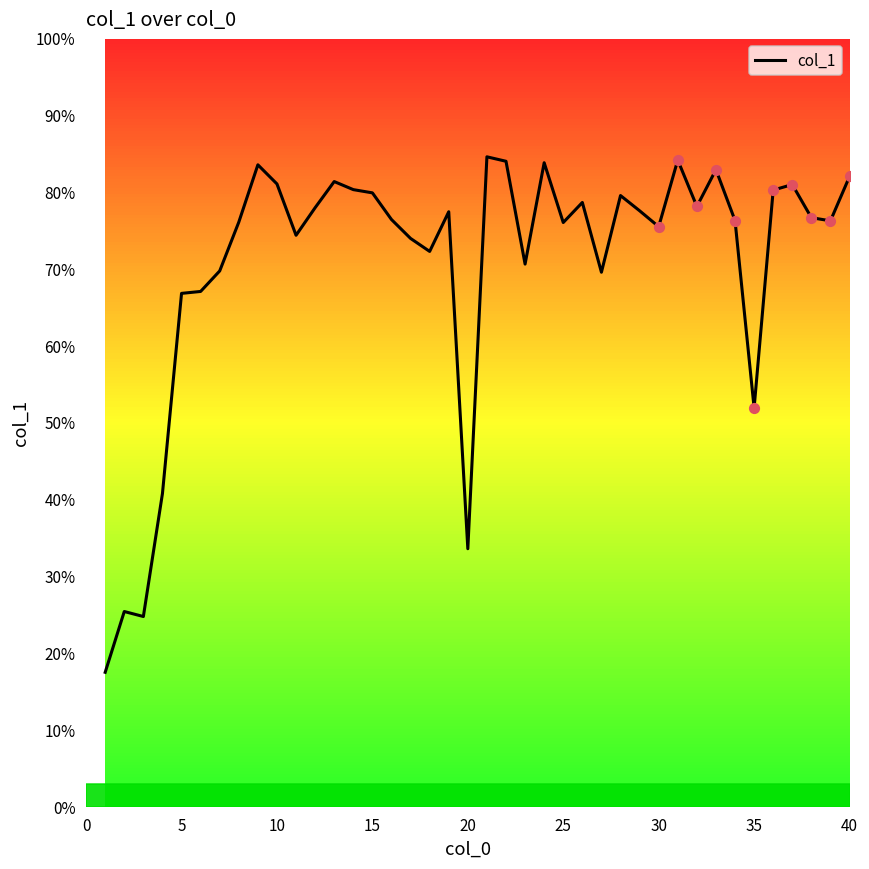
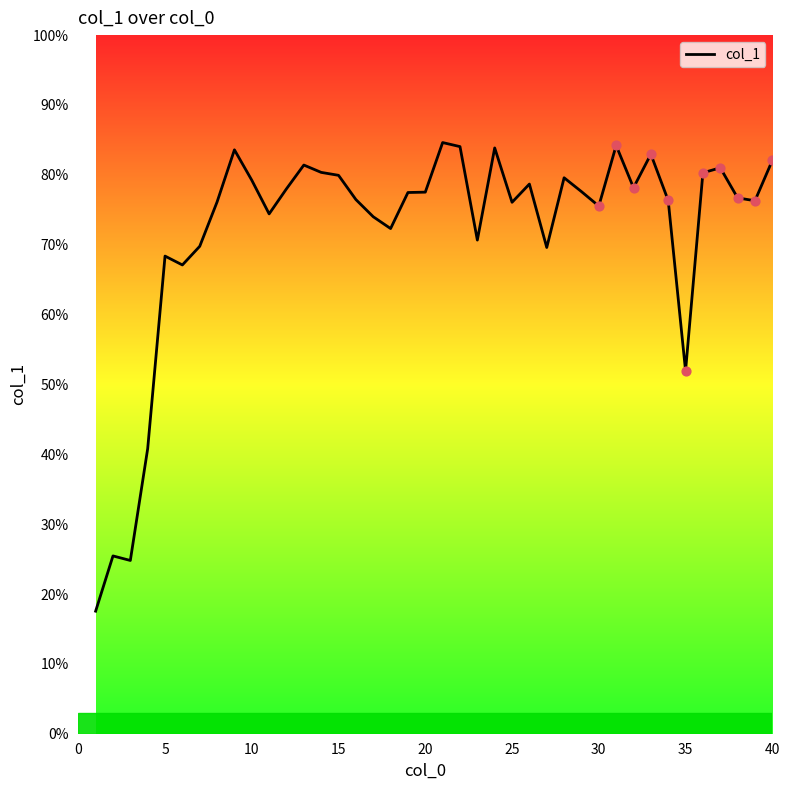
  {
    "col_1": {
-     "5": "67%",
-     "10": "81%",
+     "5": "68%",
+     "10": "79%",
      "15": "80%",
-     "20": "34%",
+     "20": "78%",
      "25": "76%"
    }
  }
